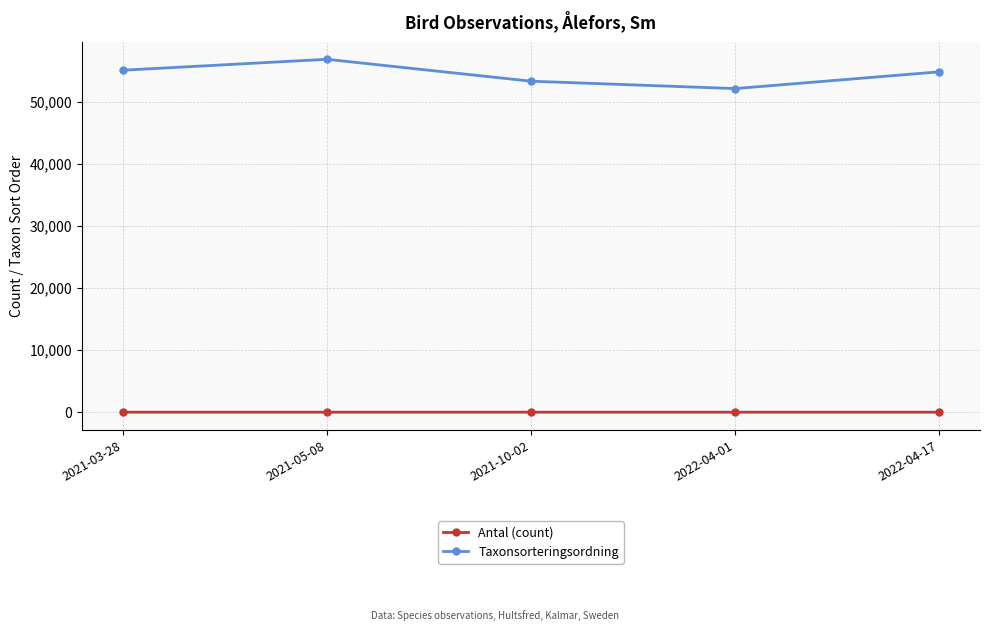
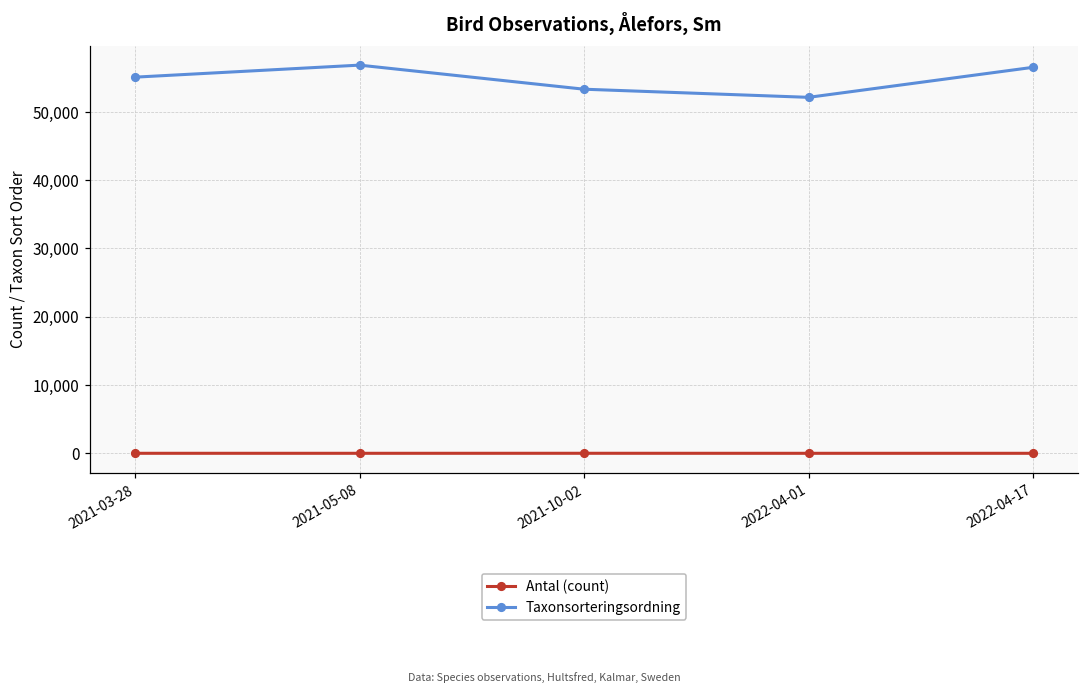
  {
    "Antal (count)": {
      "2021-03-28": "0",
      "2021-05-08": "0",
      "2021-10-02": "0",
      "2022-04-01": "0",
      "2022-04-17": "0"
    },
    "Taxonsorteringsordning": {
      "2021-03-28": "55,000",
      "2021-05-08": "57,000",
      "2021-10-02": "53,000",
      "2022-04-01": "52,000",
-     "2022-04-17": "55,000"
+     "2022-04-17": "57,000"
    }
  }
